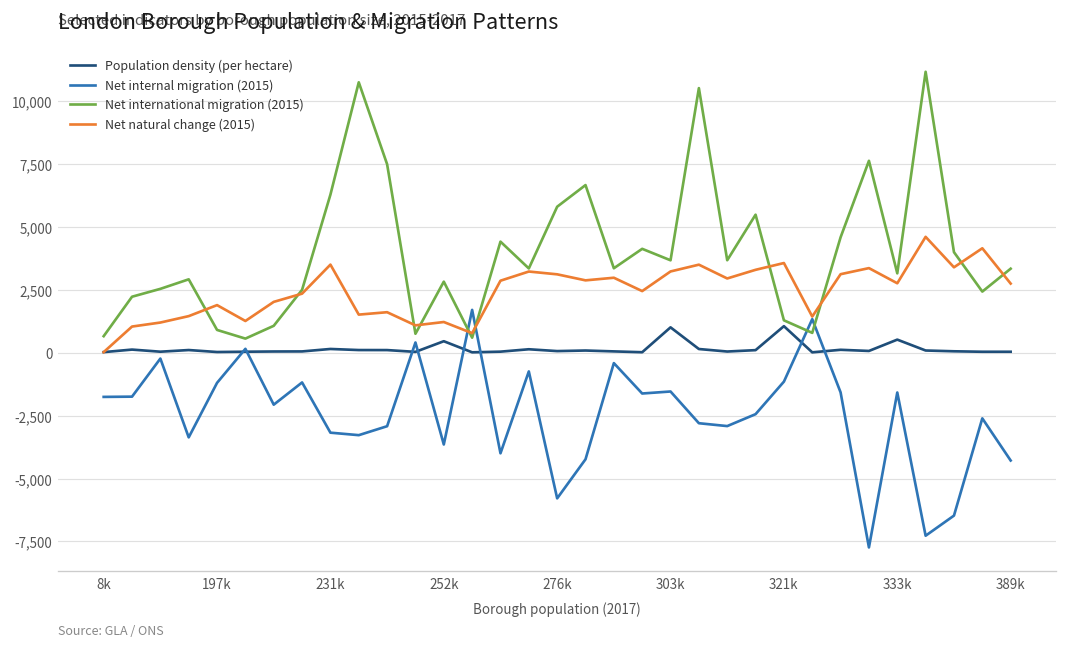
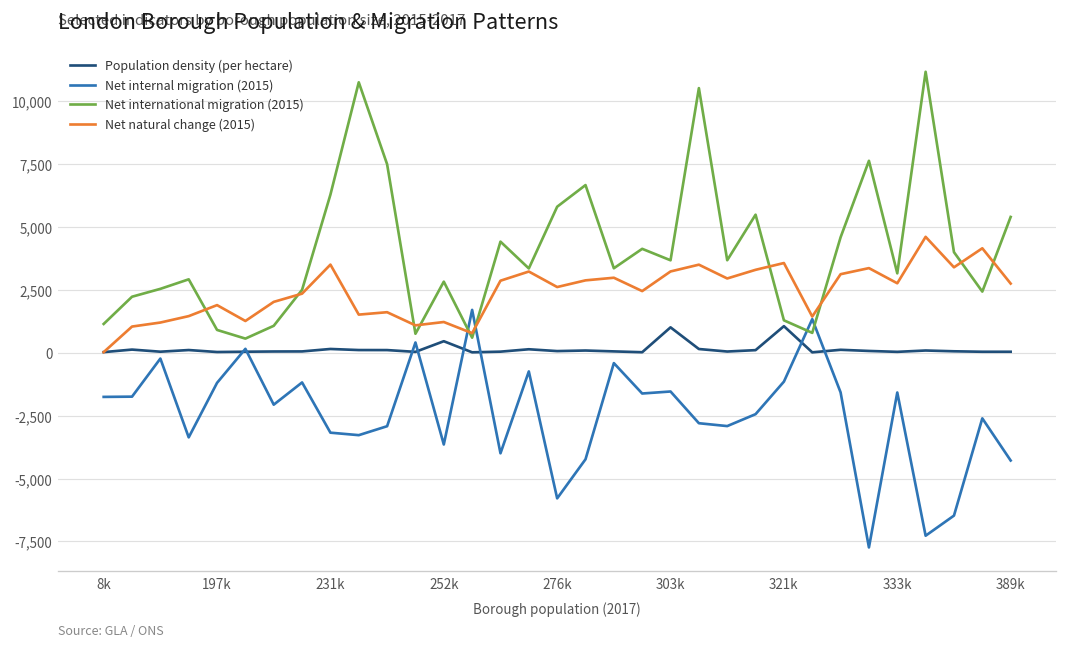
  {
    "Population density (per hectare)": {
      "197k": "0",
      "231k": "200",
      "252k": "500",
      "276k": "100",
      "303k": "1,000",
      "321k": "1,100",
-     "333k": "500",
+     "333k": "0",
      "389k": "0"
    },
    "Net internal migration (2015)": {
      "8k": "-1,800",
      "197k": "-1,200",
      "231k": "-3,200",
      "252k": "-3,600",
      "276k": "-5,800",
      "303k": "-1,500",
      "321k": "-1,100",
      "333k": "-1,600",
      "389k": "-4,300"
    },
    "Net international migration (2015)": {
-     "8k": "700",
+     "8k": "1,200",
      "197k": "900",
      "231k": "6,300",
      "252k": "2,800",
      "276k": "5,800",
      "303k": "3,700",
      "321k": "1,300",
      "333k": "3,200",
-     "389k": "3,300"
+     "389k": "5,400"
    },
    "Net natural change (2015)": {
      "197k": "1,900",
      "231k": "3,500",
      "252k": "1,200",
-     "276k": "3,100",
+     "276k": "2,600",
      "303k": "3,200",
      "321k": "3,600",
      "333k": "2,800",
      "389k": "2,800"
    }
  }
